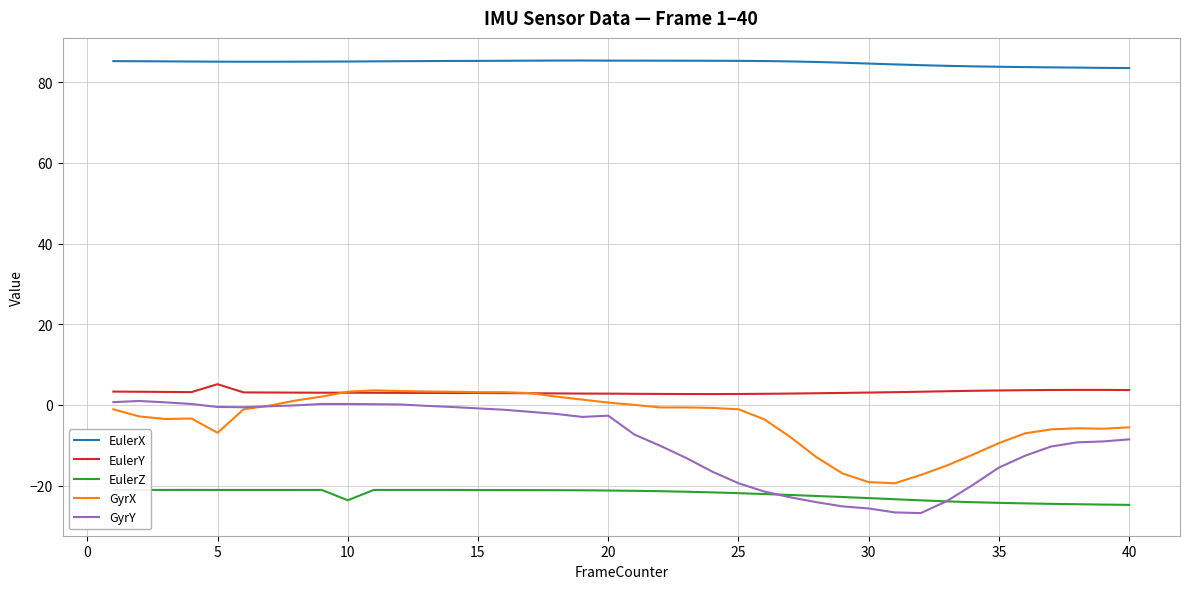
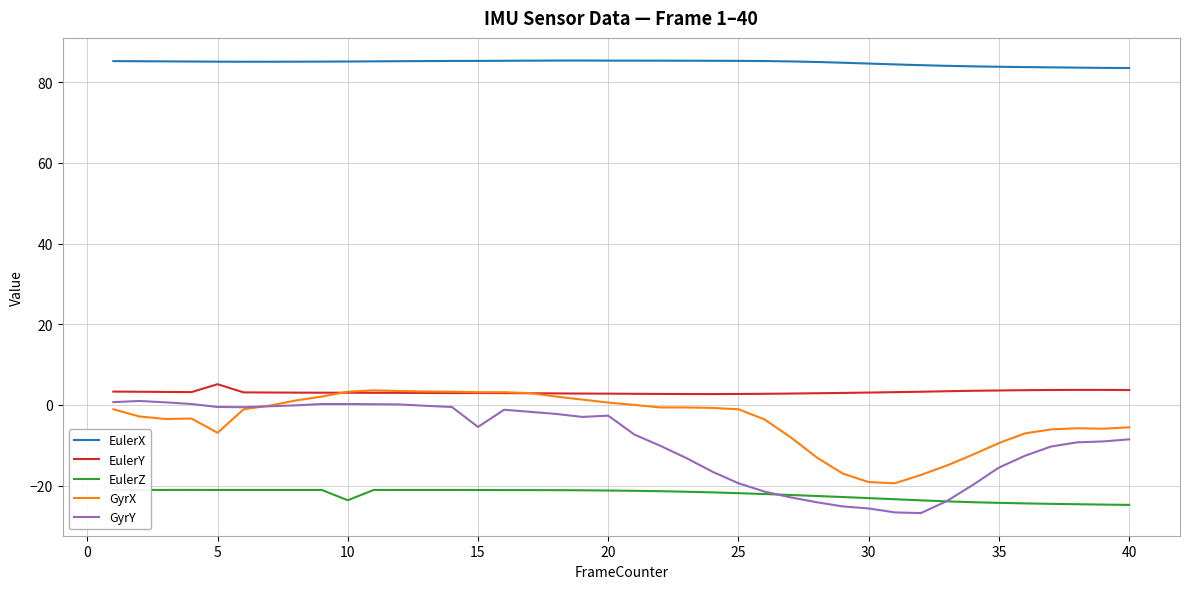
  {
    "EulerX": {
      "5": 85,
      "10": 85,
      "15": 85,
      "20": 85,
      "25": 85,
      "30": 85,
      "35": 84,
      "40": 83
    },
    "EulerY": {
      "5": 5,
      "20": 3,
      "25": 3,
      "30": 3,
      "35": 4,
      "40": 4
    },
    "EulerZ": {
      "5": -21,
      "10": -24,
      "15": -21,
      "20": -21,
      "25": -22,
      "30": -23,
      "35": -24,
      "40": -25
    },
    "GyrX": {
      "5": -7,
      "20": 1,
      "25": -1,
      "30": -19,
      "35": -9,
      "40": -6
    },
    "GyrY": {
      "5": -1,
      "10": 0,
-     "15": -1,
+     "15": -5,
      "20": -3,
      "25": -19,
      "30": -26,
      "35": -16,
      "40": -9
    }
  }
